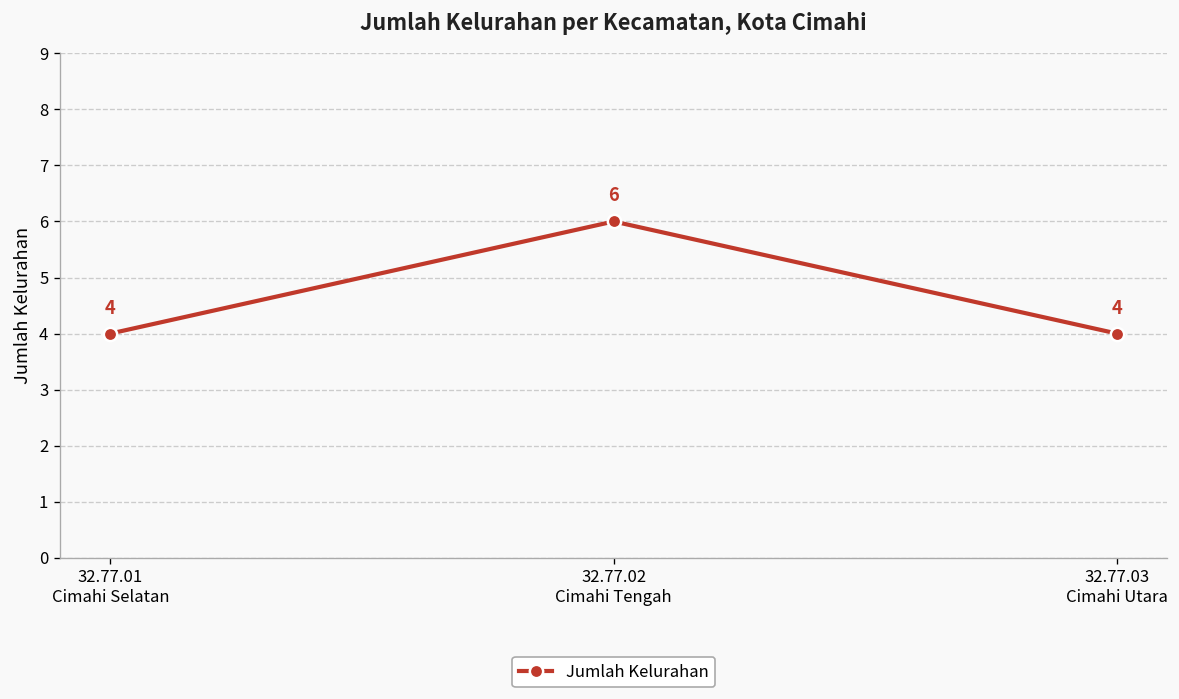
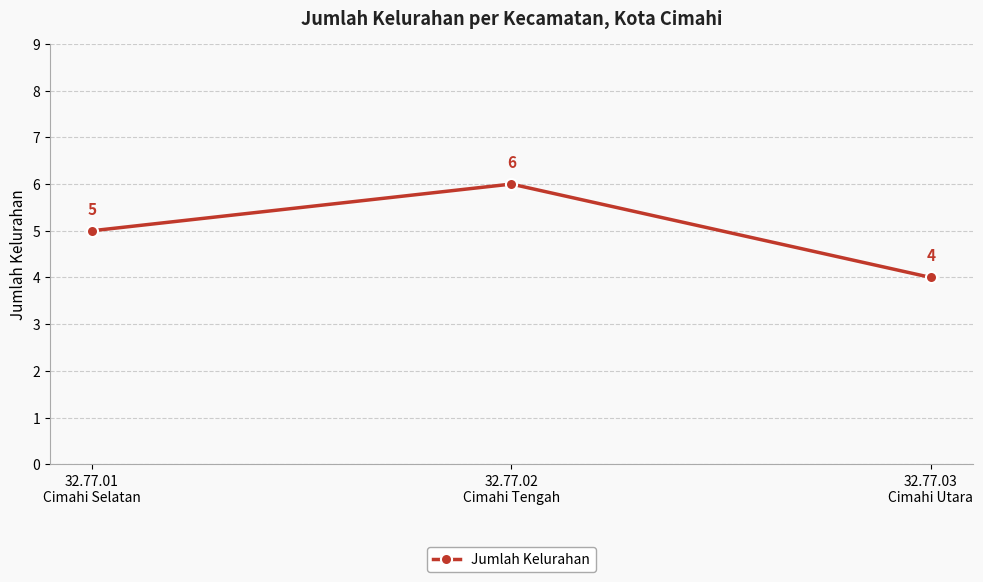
  {
-   "32.77.01 Cimahi Selatan": 4,
+   "32.77.01 Cimahi Selatan": 5,
    "32.77.02 Cimahi Tengah": 6,
    "32.77.03 Cimahi Utara": 4
  }
